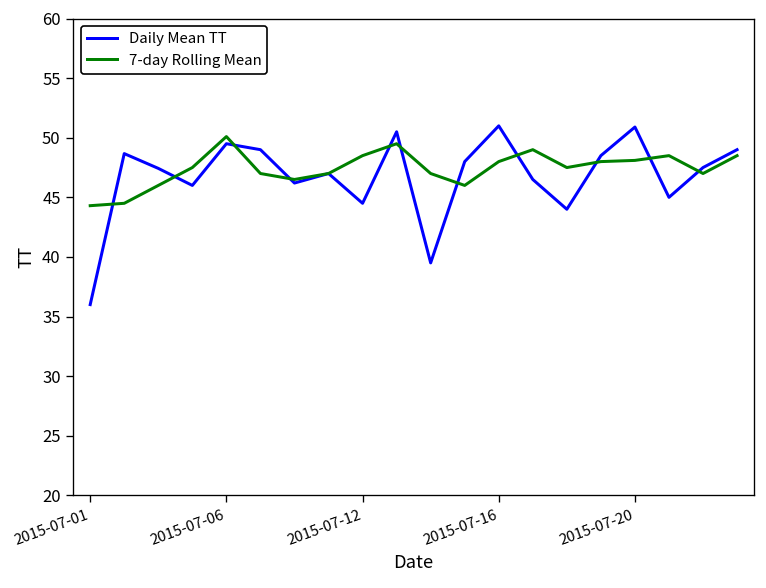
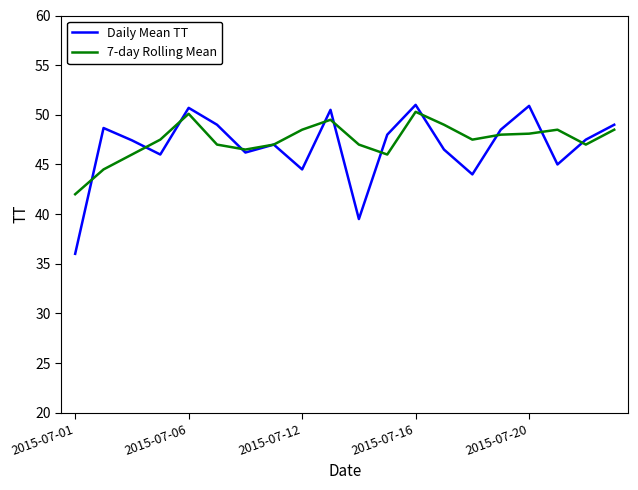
  {
    "Daily Mean TT": {
      "2015-07-01": 36,
-     "2015-07-06": 50,
+     "2015-07-06": 51,
      "2015-07-12": 45,
      "2015-07-16": 51,
      "2015-07-20": 51
    },
    "7-day Rolling Mean": {
-     "2015-07-01": 44,
+     "2015-07-01": 42,
      "2015-07-06": 50,
      "2015-07-12": 49,
-     "2015-07-16": 48,
+     "2015-07-16": 50,
      "2015-07-20": 48
    }
  }
